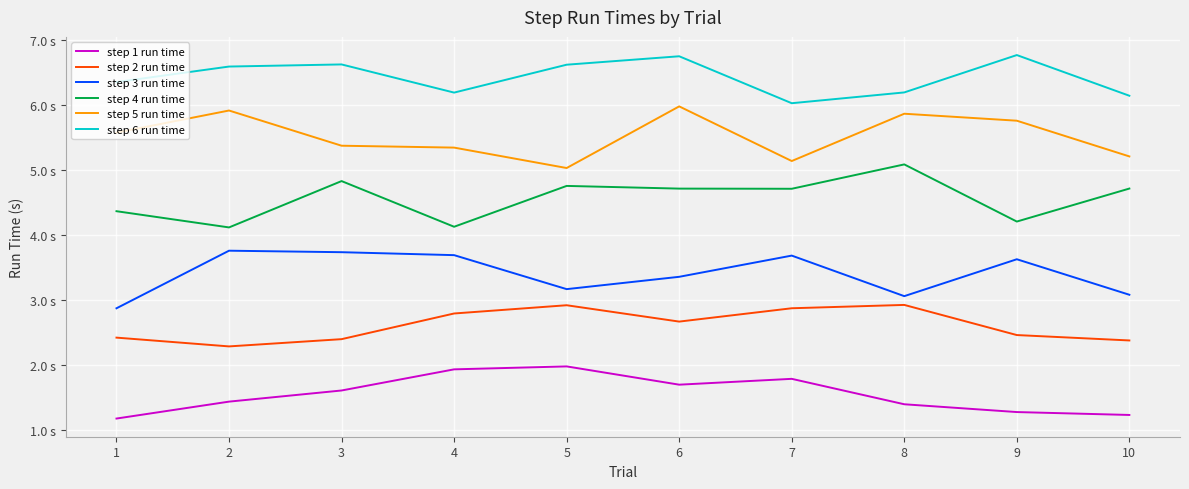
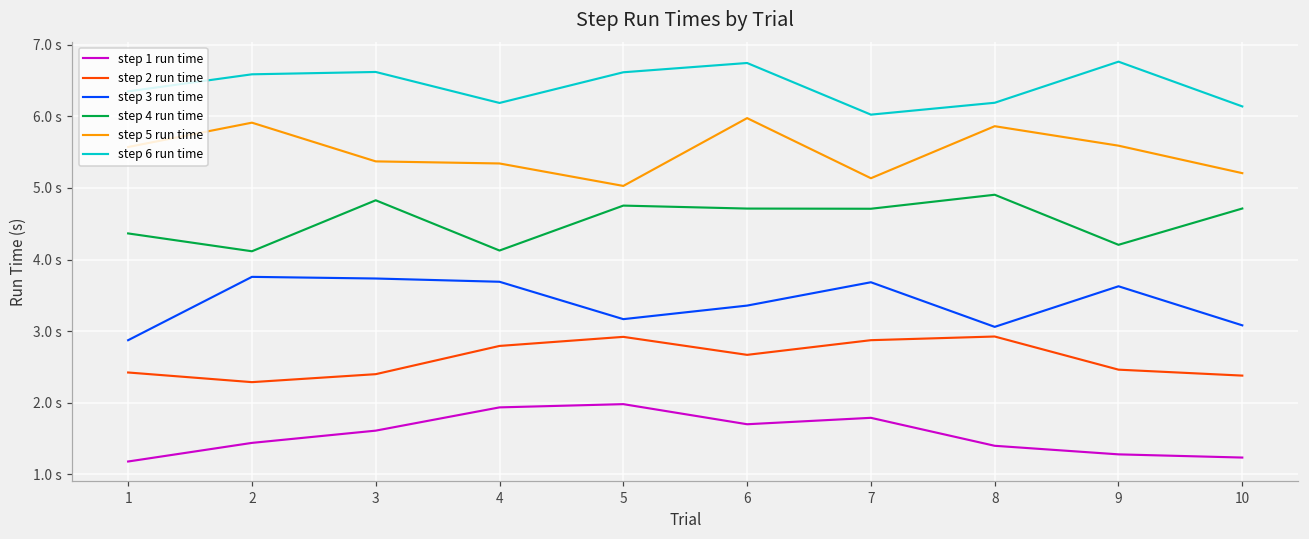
  {
    "step 1 run time": {
      "1": "1.2 s",
      "2": "1.4 s",
      "3": "1.6 s",
      "4": "1.9 s",
      "5": "2.0 s",
      "6": "1.7 s",
      "7": "1.8 s",
      "8": "1.4 s",
      "9": "1.3 s",
      "10": "1.2 s"
    },
    "step 2 run time": {
      "1": "2.4 s",
      "2": "2.3 s",
      "3": "2.4 s",
      "4": "2.8 s",
      "5": "2.9 s",
      "6": "2.7 s",
      "7": "2.9 s",
      "8": "2.9 s",
      "9": "2.5 s",
      "10": "2.4 s"
    },
    "step 3 run time": {
      "1": "2.9 s",
      "2": "3.8 s",
      "3": "3.7 s",
      "4": "3.7 s",
      "5": "3.2 s",
      "6": "3.4 s",
      "7": "3.7 s",
      "8": "3.1 s",
      "9": "3.6 s",
      "10": "3.1 s"
    },
    "step 4 run time": {
      "1": "4.4 s",
      "2": "4.1 s",
      "3": "4.8 s",
      "4": "4.1 s",
      "5": "4.8 s",
      "6": "4.7 s",
      "7": "4.7 s",
-     "8": "5.1 s",
+     "8": "4.9 s",
      "9": "4.2 s",
      "10": "4.7 s"
    },
    "step 5 run time": {
      "2": "5.9 s",
      "3": "5.4 s",
      "4": "5.3 s",
      "5": "5.0 s",
      "6": "6.0 s",
      "7": "5.1 s",
      "8": "5.9 s",
-     "9": "5.8 s",
+     "9": "5.6 s",
      "10": "5.2 s"
    },
    "step 6 run time": {
      "2": "6.6 s",
      "3": "6.6 s",
      "4": "6.2 s",
      "5": "6.6 s",
      "6": "6.7 s",
      "7": "6.0 s",
      "8": "6.2 s",
      "9": "6.8 s",
      "10": "6.1 s"
    }
  }
